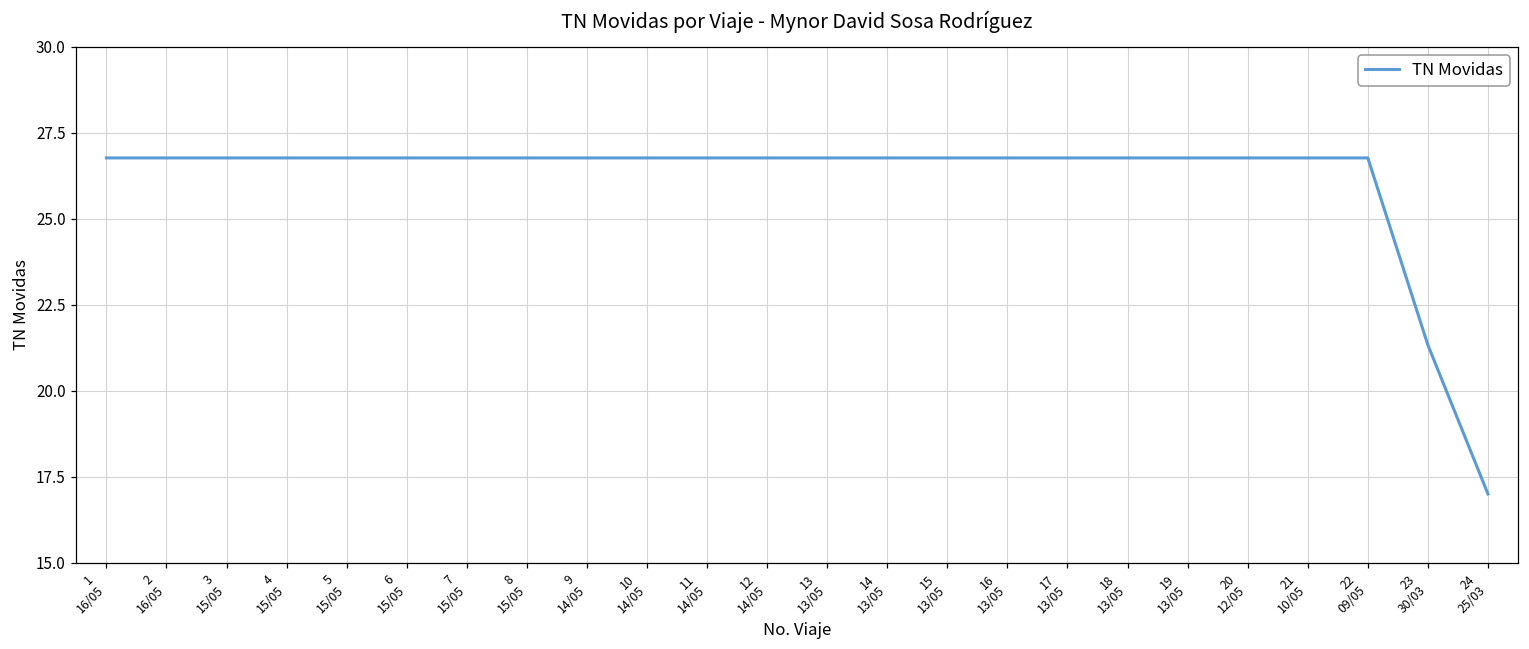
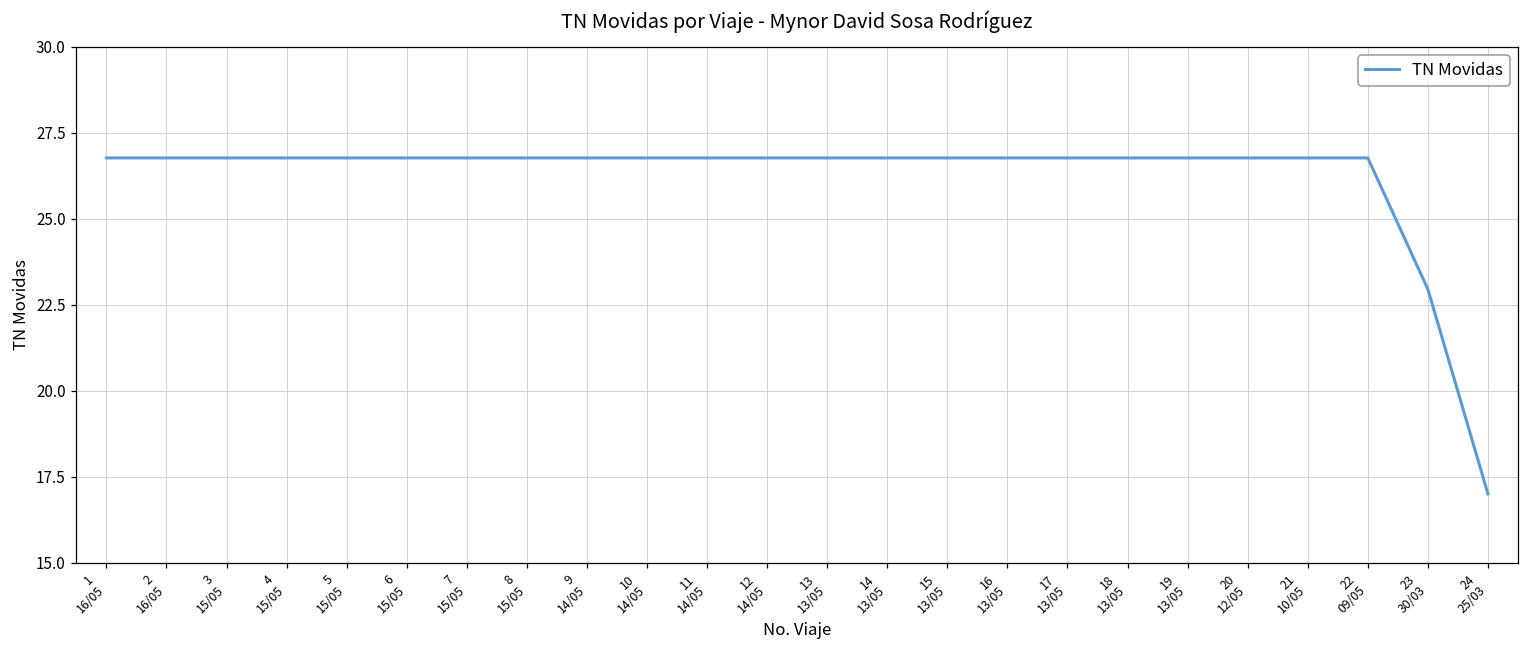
  {
    "1 16/05": 26.8,
    "2 16/05": 26.8,
    "3 15/05": 26.8,
    "4 15/05": 26.8,
    "5 15/05": 26.8,
    "6 15/05": 26.8,
    "7 15/05": 26.8,
    "8 15/05": 26.8,
    "9 14/05": 26.8,
    "10 14/05": 26.8,
    "11 14/05": 26.8,
    "12 14/05": 26.8,
    "13 13/05": 26.8,
    "14 13/05": 26.8,
    "15 13/05": 26.8,
    "16 13/05": 26.8,
    "17 13/05": 26.8,
    "18 13/05": 26.8,
    "19 13/05": 26.8,
    "20 12/05": 26.8,
    "21 10/05": 26.8,
    "22 09/05": 26.8,
-   "23 30/03": 21.3,
+   "23 30/03": 23.0,
    "24 25/03": 17.0
  }
